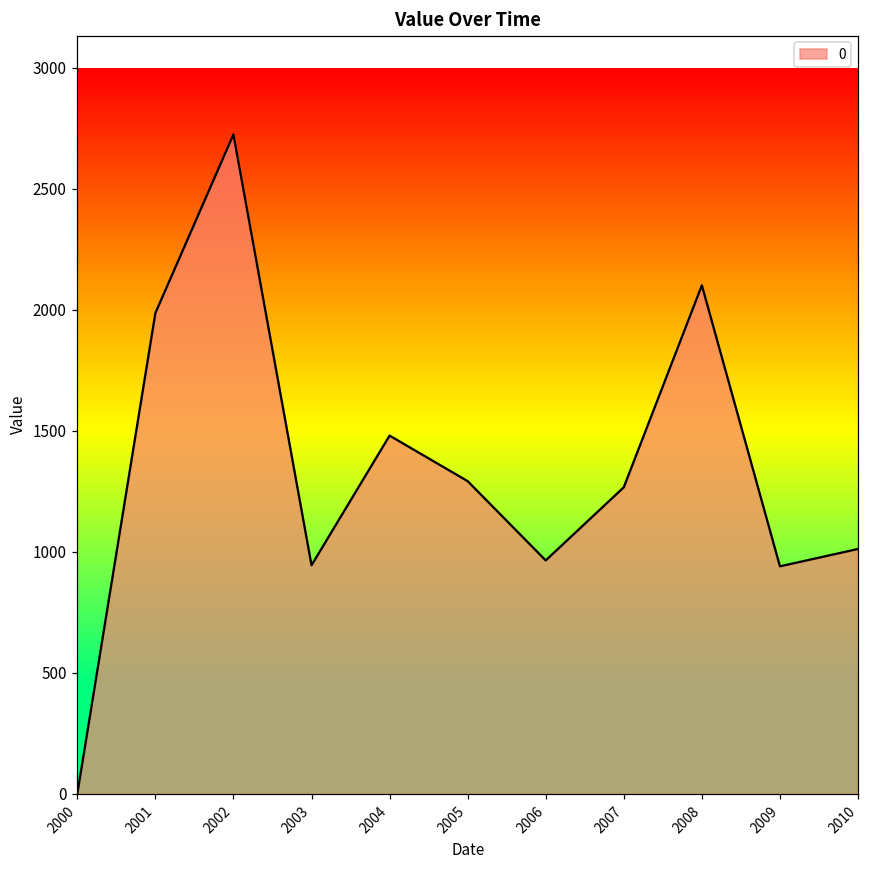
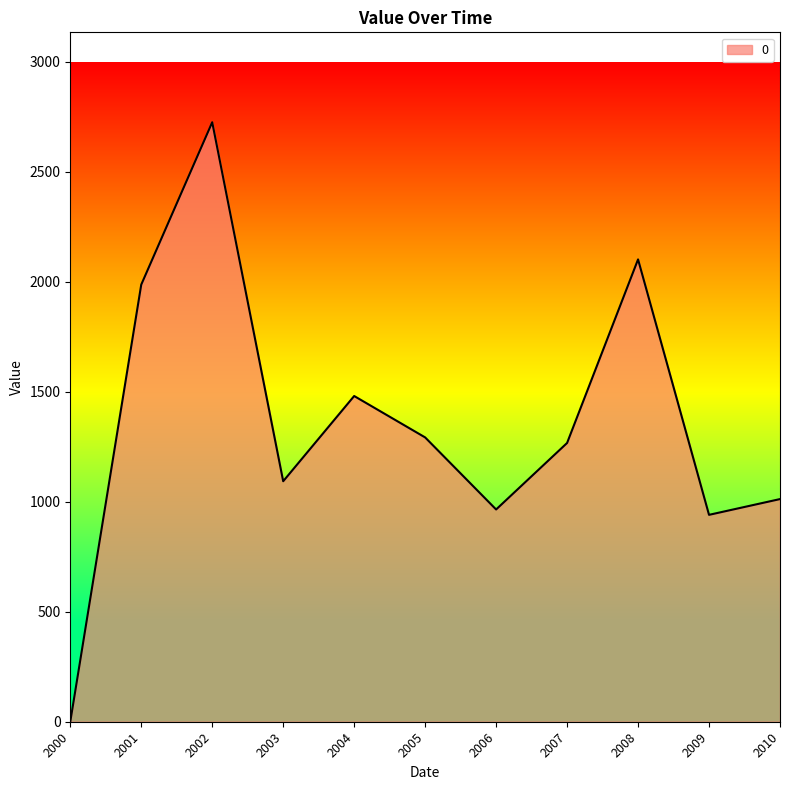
  {
    "2000": 0,
    "2001": 1990,
    "2002": 2720,
-   "2003": 940,
+   "2003": 1090,
    "2004": 1480,
    "2005": 1290,
    "2006": 960,
    "2007": 1270,
    "2008": 2100,
    "2009": 940,
    "2010": 1010
  }
